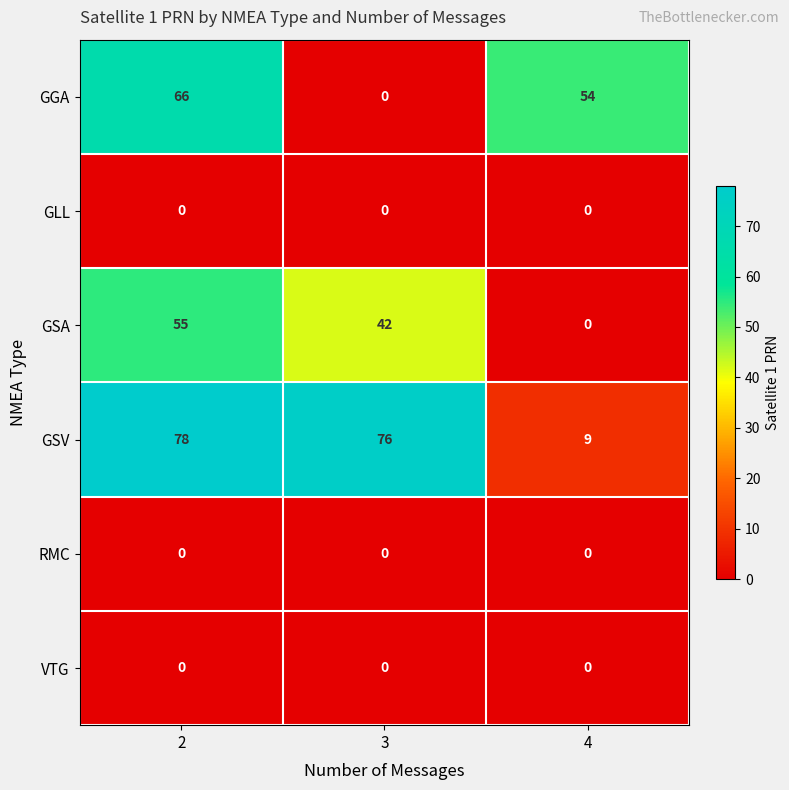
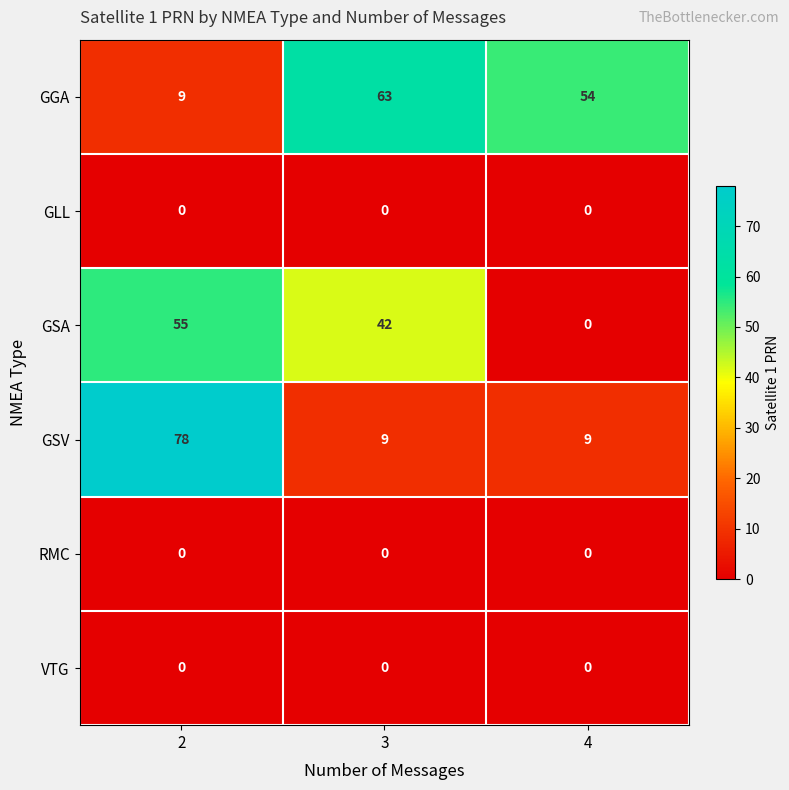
  {
    "GGA": {
-     "2": 66,
-     "3": 0,
+     "2": 9,
+     "3": 63,
      "4": 54
    },
    "GLL": {
      "2": 0,
      "3": 0,
      "4": 0
    },
    "GSA": {
      "2": 55,
      "3": 42,
      "4": 0
    },
    "GSV": {
      "2": 78,
-     "3": 76,
+     "3": 9,
      "4": 9
    },
    "RMC": {
      "2": 0,
      "3": 0,
      "4": 0
    },
    "VTG": {
      "2": 0,
      "3": 0,
      "4": 0
    }
  }
